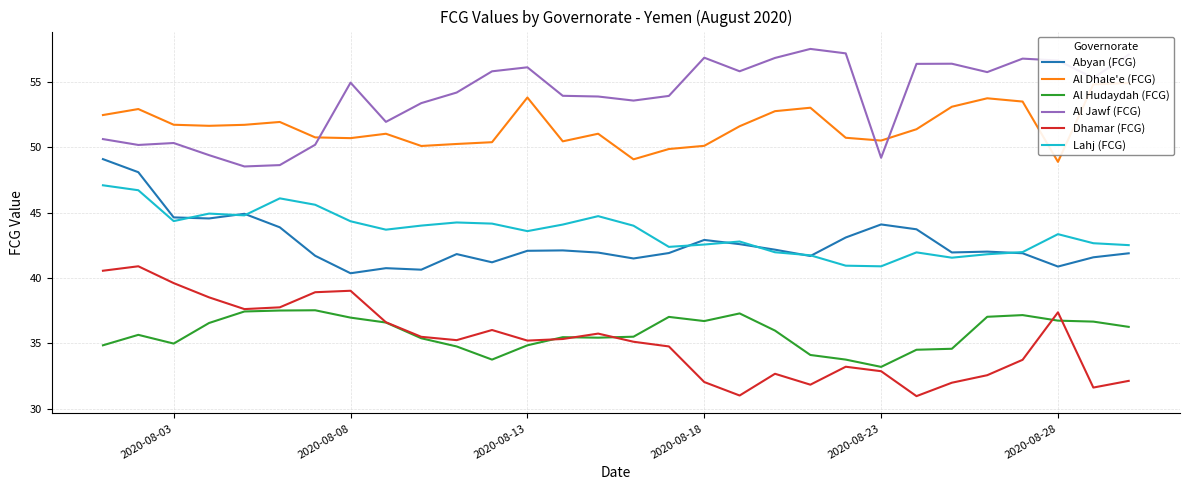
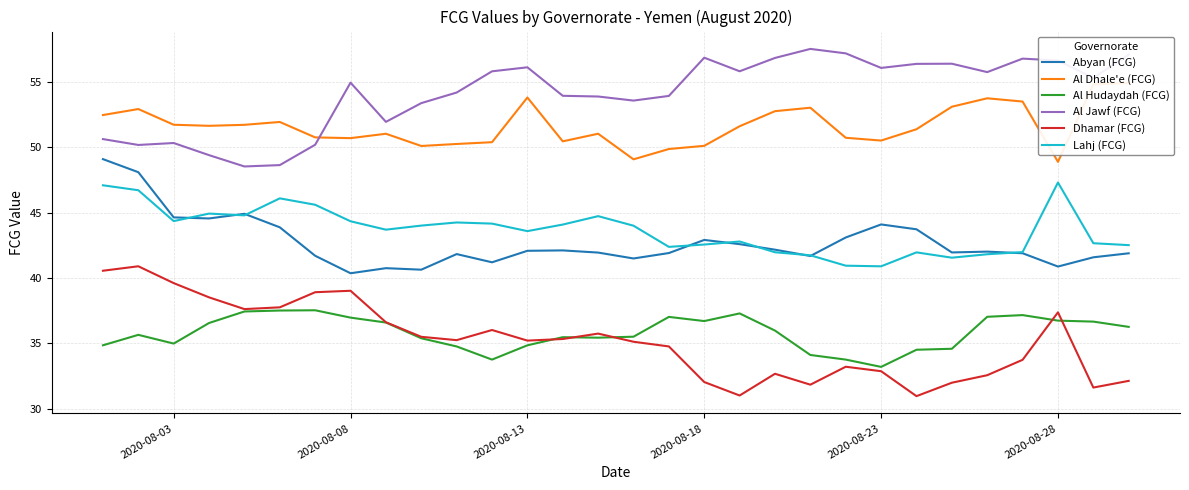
  {
    "Abyan (FCG)": {
      "2020-08-03": 44.6,
      "2020-08-08": 40.4,
      "2020-08-13": 42.1,
      "2020-08-18": 42.9,
      "2020-08-23": 44.1,
      "2020-08-28": 40.9
    },
    "Al Dhale'e (FCG)": {
      "2020-08-03": 51.7,
      "2020-08-08": 50.7,
      "2020-08-13": 53.8,
      "2020-08-18": 50.1,
      "2020-08-23": 50.5,
      "2020-08-28": 48.9
    },
    "Al Hudaydah (FCG)": {
      "2020-08-03": 35.0,
      "2020-08-08": 37.0,
      "2020-08-13": 34.9,
      "2020-08-18": 36.7,
      "2020-08-23": 33.2,
      "2020-08-28": 36.7
    },
    "Al Jawf (FCG)": {
      "2020-08-03": 50.3,
      "2020-08-08": 55.0,
      "2020-08-13": 56.1,
      "2020-08-18": 56.9,
-     "2020-08-23": 49.2
+     "2020-08-23": 56.1
    },
    "Dhamar (FCG)": {
      "2020-08-03": 39.6,
      "2020-08-08": 39.0,
      "2020-08-13": 35.2,
      "2020-08-18": 32.0,
      "2020-08-23": 32.9,
      "2020-08-28": 37.4
    },
    "Lahj (FCG)": {
      "2020-08-03": 44.4,
      "2020-08-08": 44.4,
      "2020-08-13": 43.6,
      "2020-08-18": 42.6,
      "2020-08-23": 40.9,
-     "2020-08-28": 43.4
+     "2020-08-28": 47.3
    }
  }
